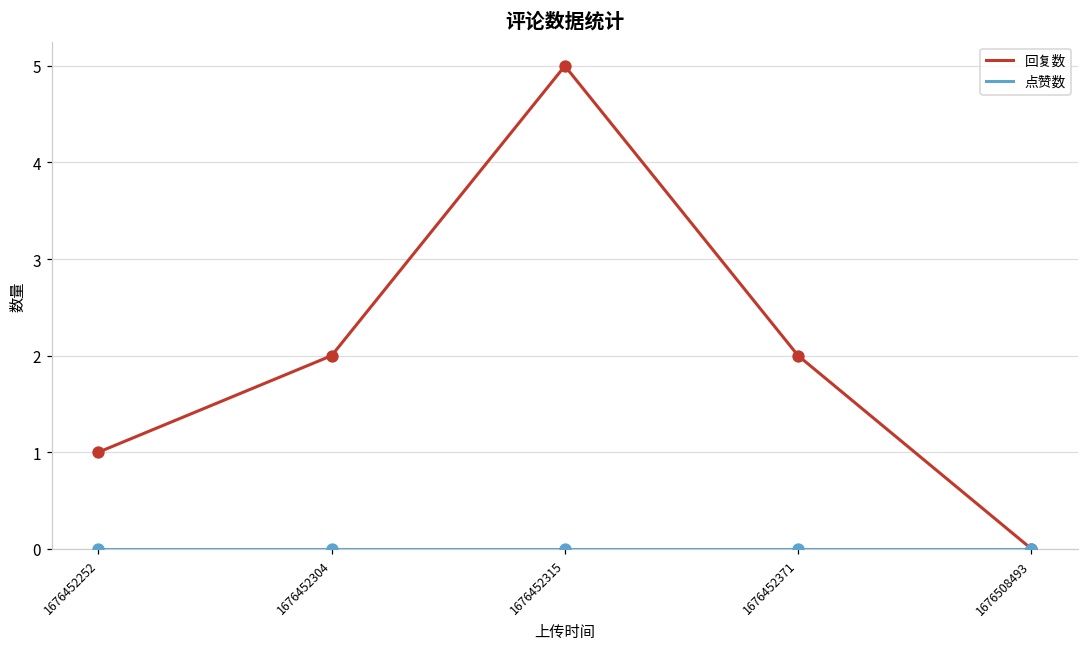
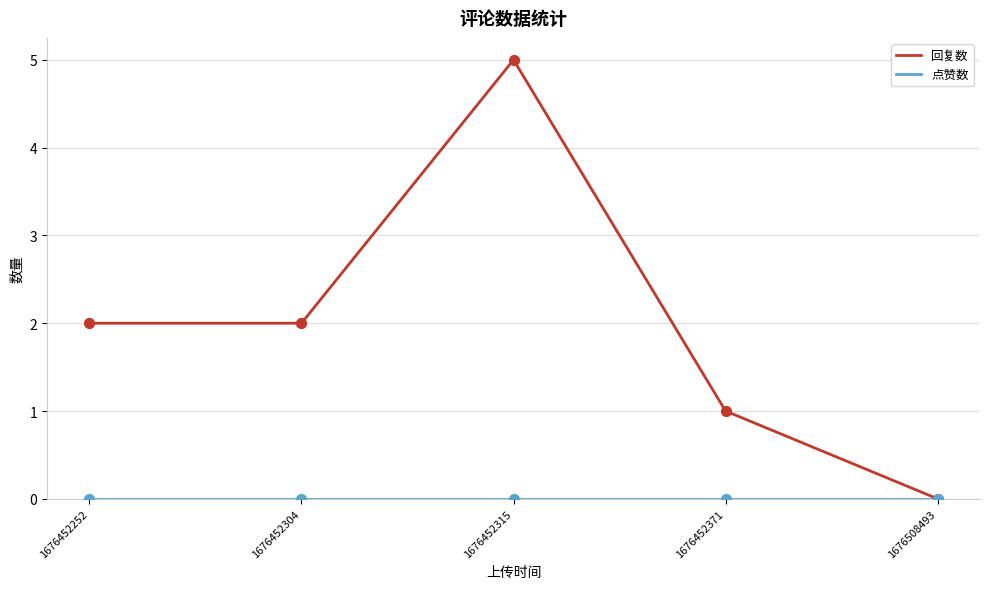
  {
    "回复数": {
-     "1676452252": 1,
+     "1676452252": 2,
      "1676452304": 2,
      "1676452315": 5,
-     "1676452371": 2
+     "1676452371": 1
    },
    "点赞数": {
      "1676452252": 0,
      "1676452304": 0,
      "1676452315": 0,
      "1676452371": 0
    }
  }
